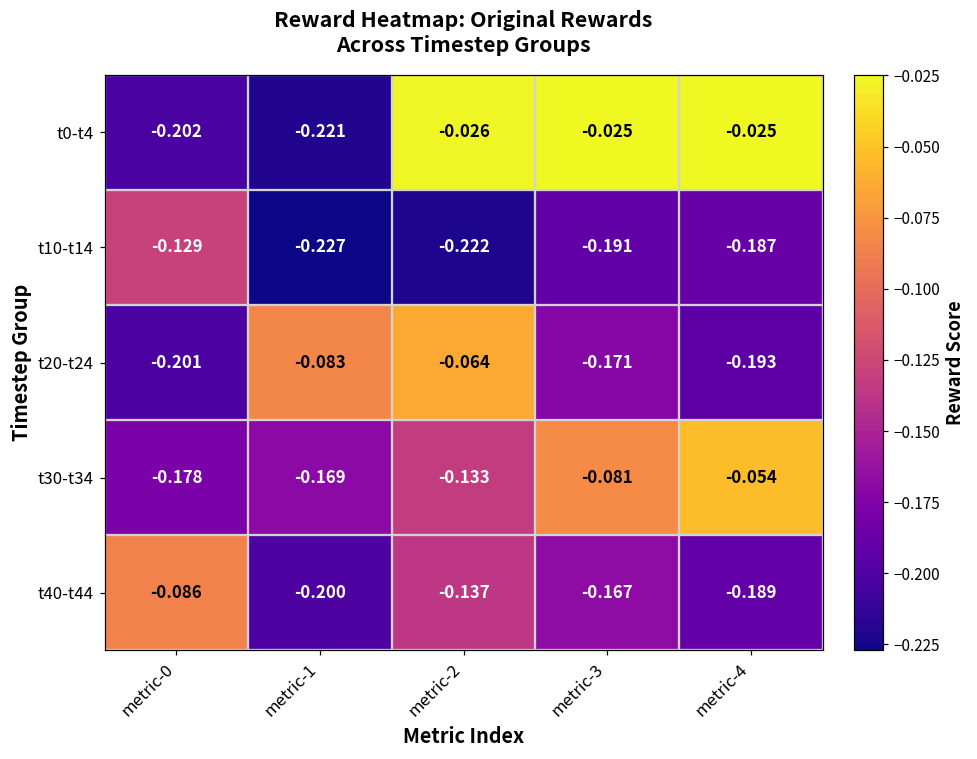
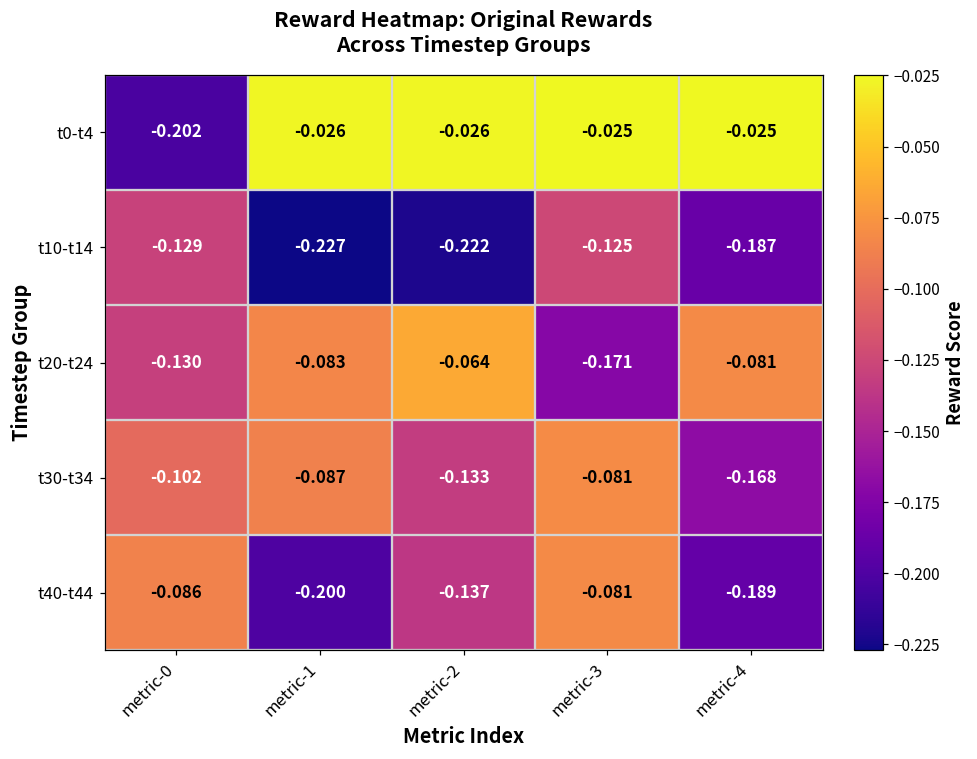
  {
    "t0-t4": {
      "metric-0": -0.202,
-     "metric-1": -0.221,
+     "metric-1": -0.026,
      "metric-2": -0.026,
      "metric-3": -0.025,
      "metric-4": -0.025
    },
    "t10-t14": {
      "metric-0": -0.129,
      "metric-1": -0.227,
      "metric-2": -0.222,
-     "metric-3": -0.191,
+     "metric-3": -0.125,
      "metric-4": -0.187
    },
    "t20-t24": {
-     "metric-0": -0.201,
+     "metric-0": -0.130,
      "metric-1": -0.083,
      "metric-2": -0.064,
      "metric-3": -0.171,
-     "metric-4": -0.193
+     "metric-4": -0.081
    },
    "t30-t34": {
-     "metric-0": -0.178,
-     "metric-1": -0.169,
+     "metric-0": -0.102,
+     "metric-1": -0.087,
      "metric-2": -0.133,
      "metric-3": -0.081,
-     "metric-4": -0.054
+     "metric-4": -0.168
    },
    "t40-t44": {
      "metric-0": -0.086,
      "metric-1": -0.200,
      "metric-2": -0.137,
-     "metric-3": -0.167,
+     "metric-3": -0.081,
      "metric-4": -0.189
    }
  }
